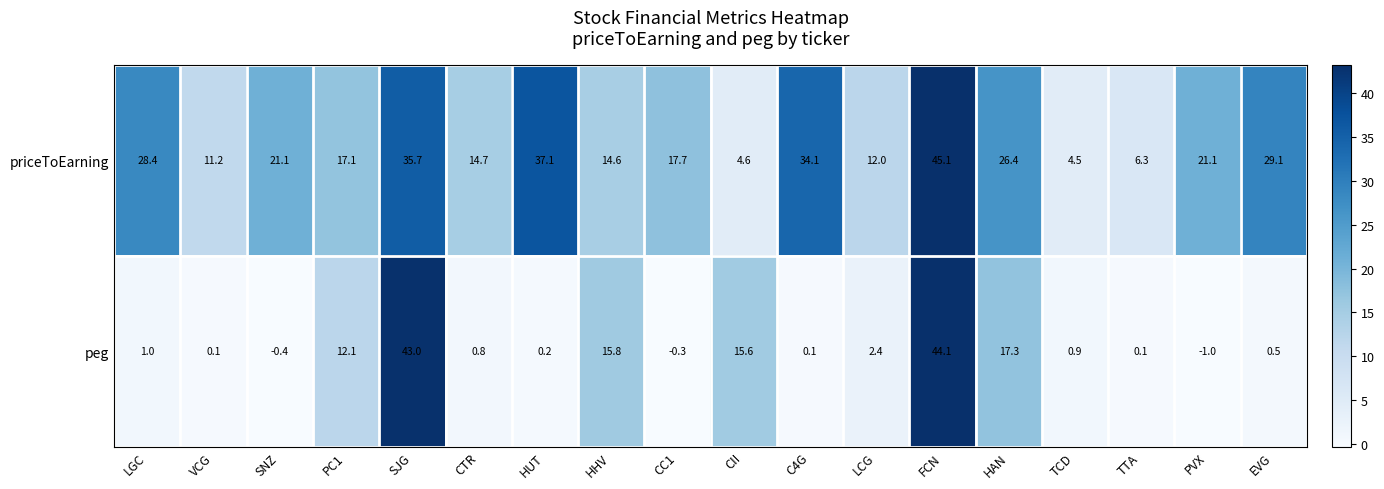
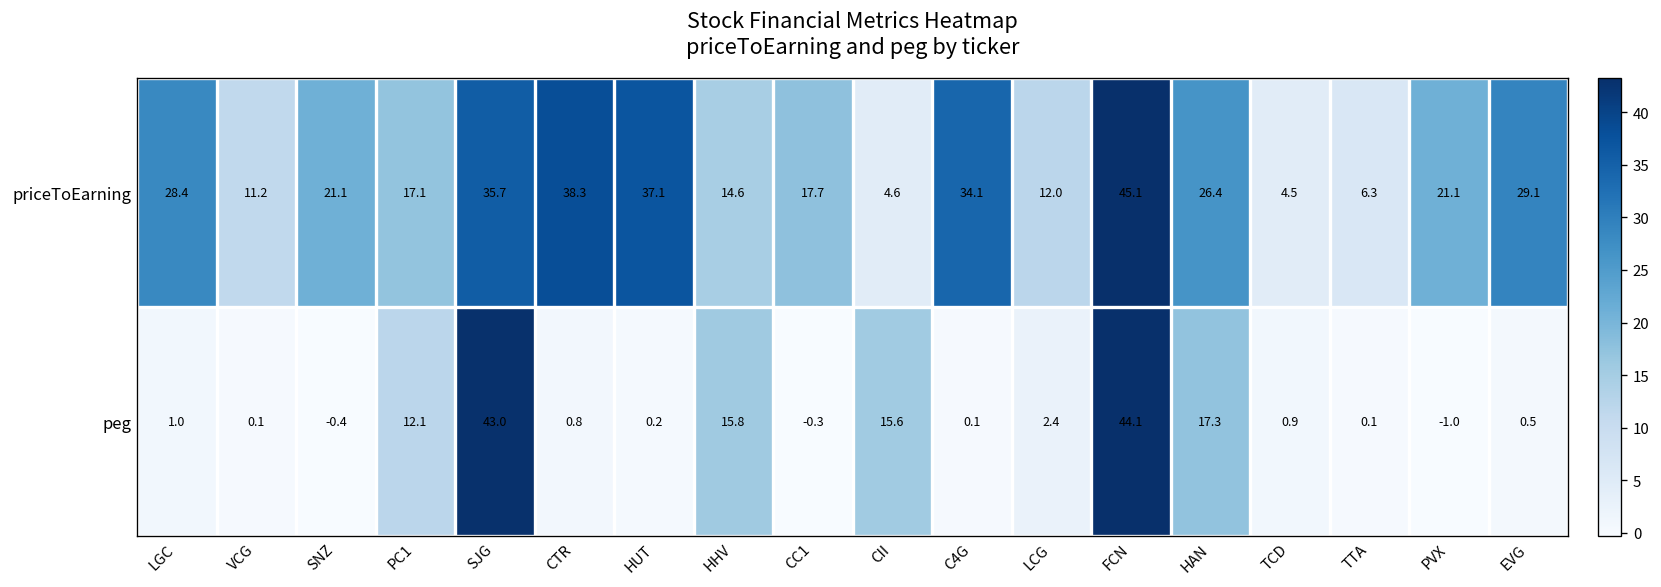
  {
    "priceToEarning": {
      "LGC": 28.4,
      "VCG": 11.2,
      "SNZ": 21.1,
      "PC1": 17.1,
      "SJG": 35.7,
-     "CTR": 14.7,
+     "CTR": 38.3,
      "HUT": 37.1,
      "HHV": 14.6,
      "CC1": 17.7,
      "CII": 4.6,
      "C4G": 34.1,
      "LCG": 12.0,
      "FCN": 45.1,
      "HAN": 26.4,
      "TCD": 4.5,
      "TTA": 6.3,
      "PVX": 21.1,
      "EVG": 29.1
    },
    "peg": {
      "LGC": 1.0,
      "VCG": 0.1,
      "SNZ": -0.4,
      "PC1": 12.1,
      "SJG": 43.0,
      "CTR": 0.8,
      "HUT": 0.2,
      "HHV": 15.8,
      "CC1": -0.3,
      "CII": 15.6,
      "C4G": 0.1,
      "LCG": 2.4,
      "FCN": 44.1,
      "HAN": 17.3,
      "TCD": 0.9,
      "TTA": 0.1,
      "PVX": -1.0,
      "EVG": 0.5
    }
  }
